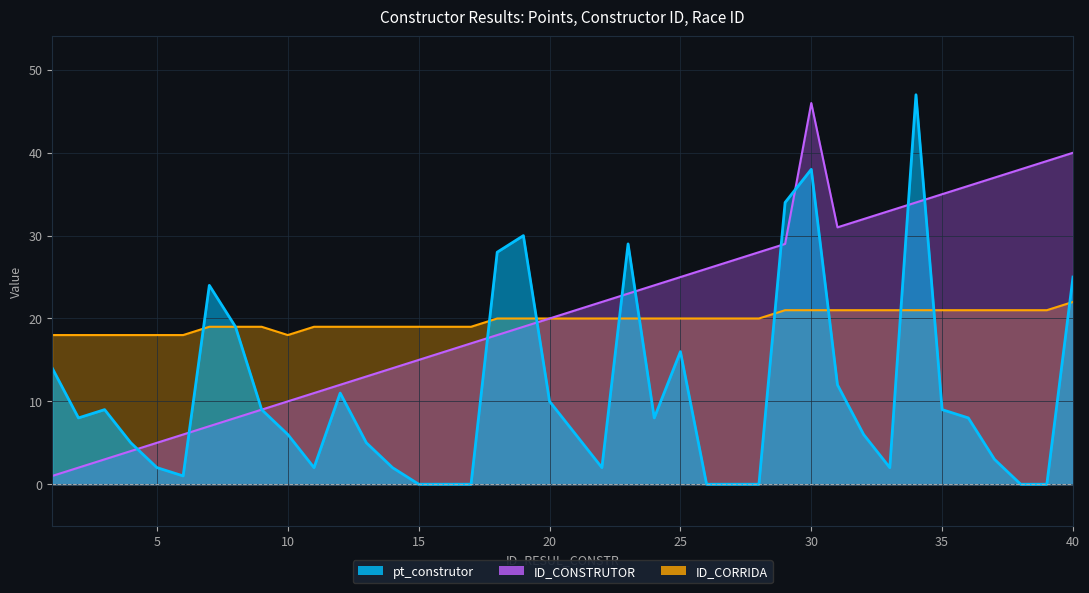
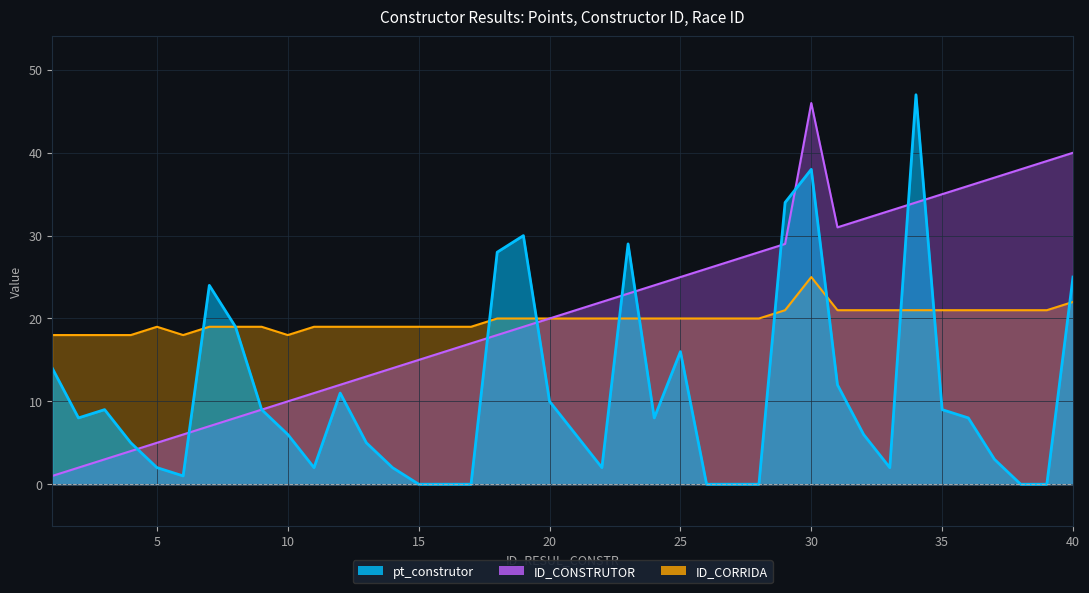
  {
    "ID_CORRIDA": {
-     "5": 18,
+     "5": 19,
      "10": 18,
      "15": 19,
      "25": 20,
-     "30": 21,
+     "30": 25,
      "35": 21,
      "40": 22
    },
    "ID_CONSTRUTOR": {
      "5": 5,
      "10": 10,
      "15": 15,
      "25": 25,
      "30": 46,
      "35": 35,
      "40": 40
    },
    "pt_construtor": {
      "5": 2,
      "10": 6,
      "15": 0,
      "20": 10,
      "25": 16,
      "30": 38,
      "35": 9,
      "40": 25
    }
  }
